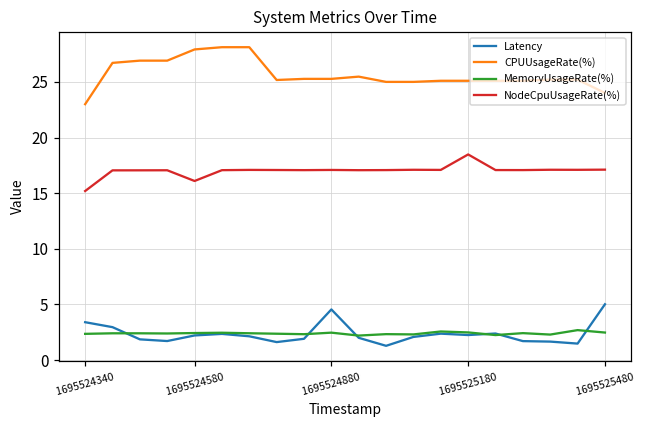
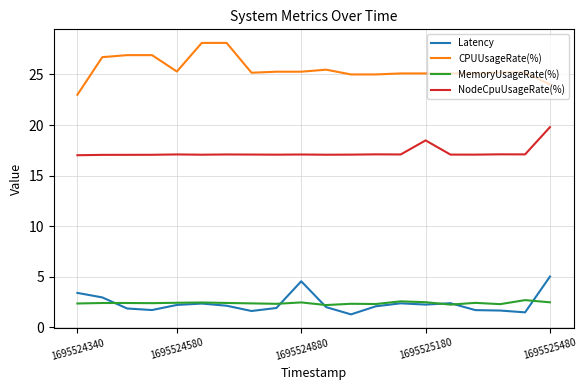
  {
    "Latency": {
      "1695524340": 3.4,
      "1695524880": 4.6,
      "1695525480": 5.0
    },
    "CPUUsageRate(%)": {
      "1695524340": 23.0,
-     "1695524580": 27.9,
+     "1695524580": 25.3,
      "1695524880": 25.3,
      "1695525180": 25.1
    },
    "MemoryUsageRate(%)": {
      "1695524340": 2.4,
      "1695524880": 2.5,
      "1695525480": 2.5
    },
    "NodeCpuUsageRate(%)": {
-     "1695524340": 15.2,
-     "1695524580": 16.1,
+     "1695524340": 17.0,
+     "1695524580": 17.1,
      "1695524880": 17.1,
      "1695525180": 18.5,
-     "1695525480": 17.1
+     "1695525480": 19.8
    }
  }
